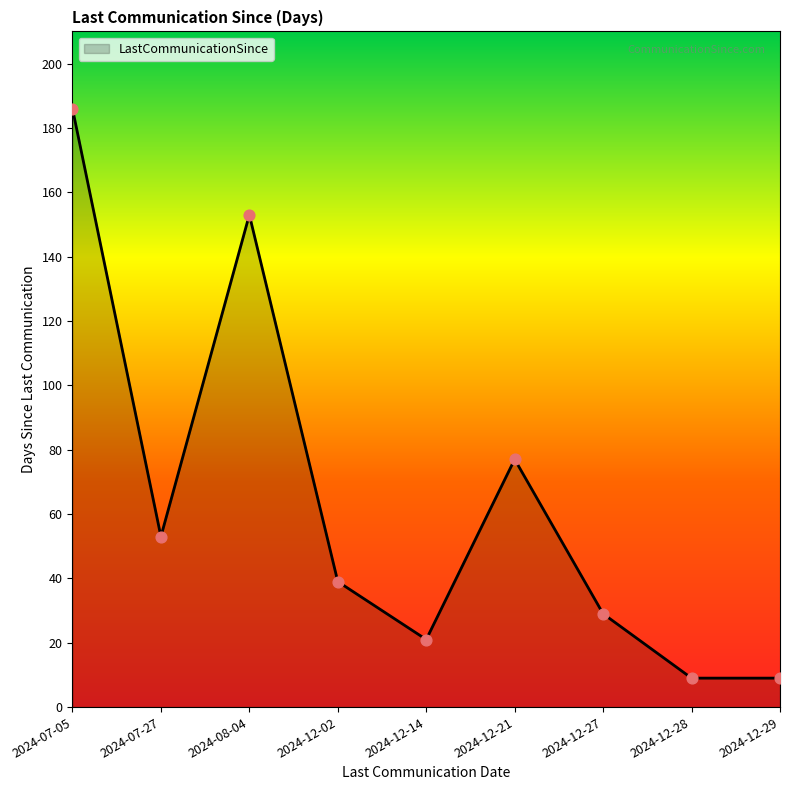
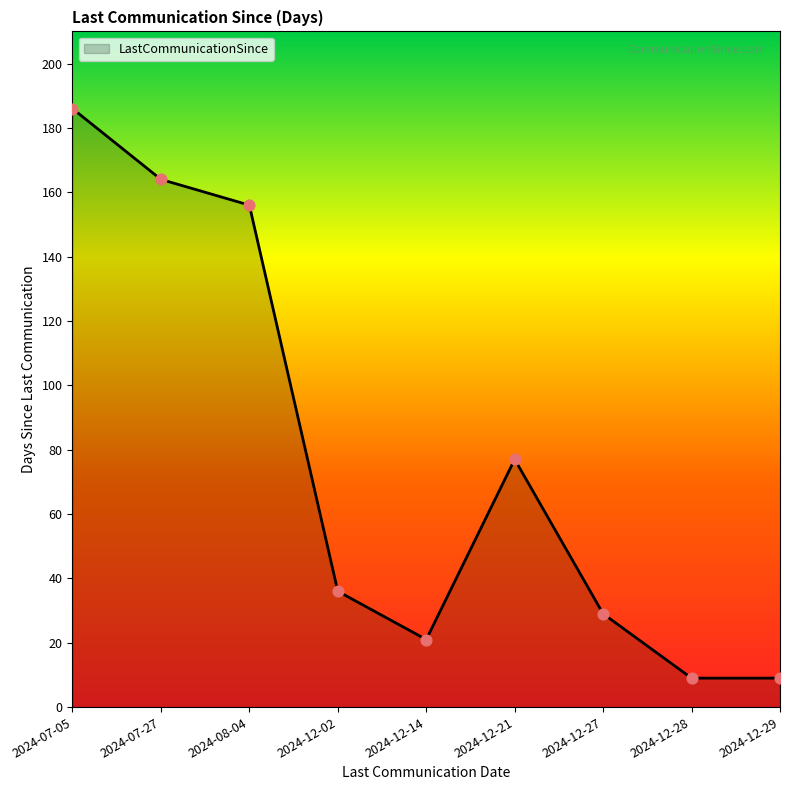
  {
    "2024-07-05": 186,
-   "2024-07-27": 53,
-   "2024-08-04": 153,
-   "2024-12-02": 39,
+   "2024-07-27": 164,
+   "2024-08-04": 156,
+   "2024-12-02": 36,
    "2024-12-14": 21,
    "2024-12-21": 77,
    "2024-12-27": 29,
    "2024-12-28": 9,
    "2024-12-29": 9
  }
